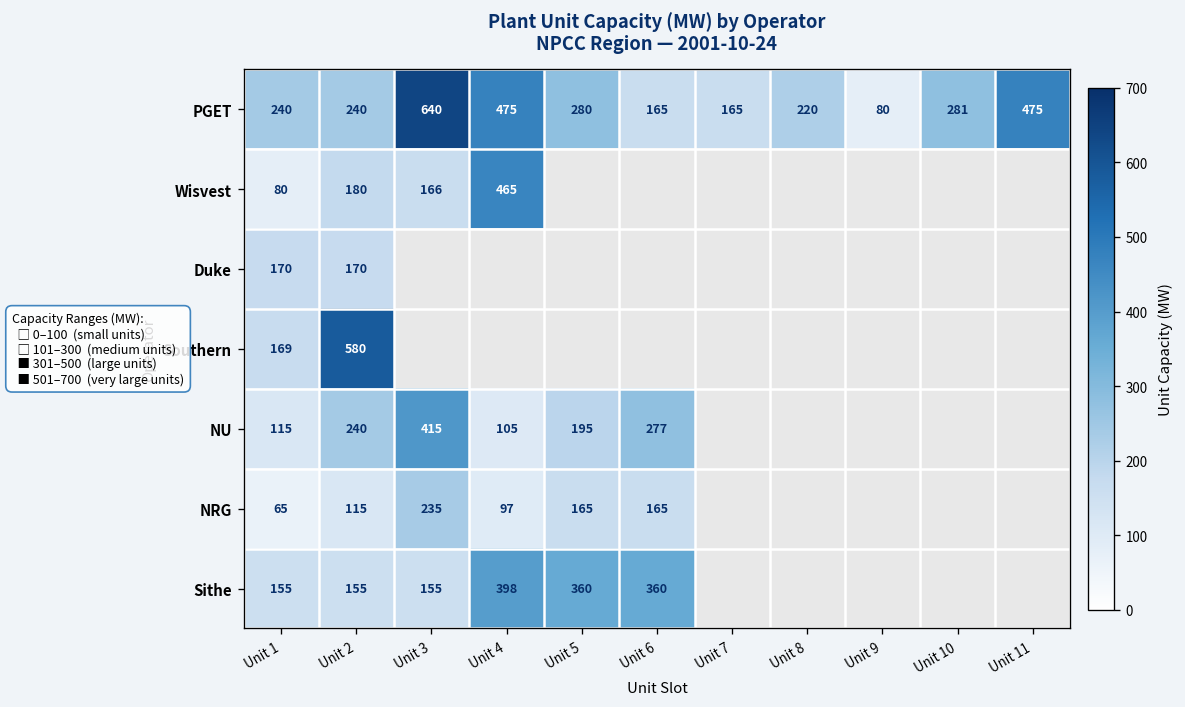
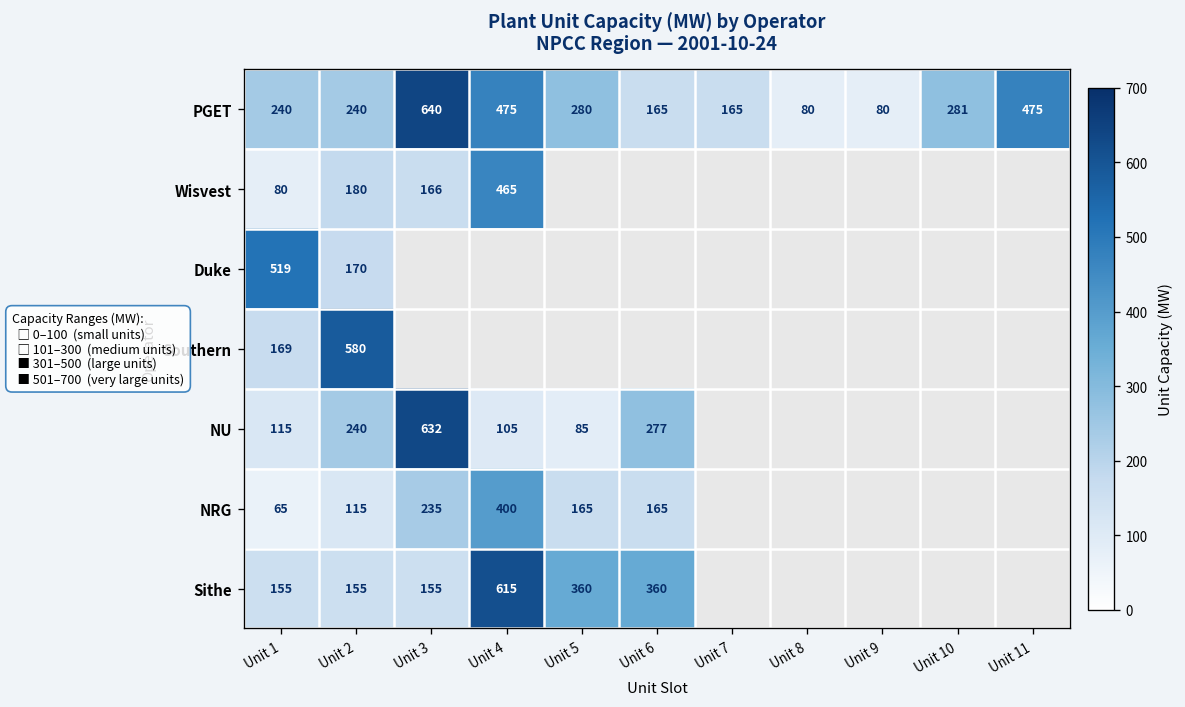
  {
    "PGET": {
      "Unit 1": 240,
      "Unit 2": 240,
      "Unit 3": 640,
      "Unit 4": 475,
      "Unit 5": 280,
      "Unit 6": 165,
      "Unit 7": 165,
-     "Unit 8": 220,
+     "Unit 8": 80,
      "Unit 9": 80,
      "Unit 10": 281,
      "Unit 11": 475
    },
    "Wisvest": {
      "Unit 1": 80,
      "Unit 2": 180,
      "Unit 3": 166,
      "Unit 4": 465
    },
    "Duke": {
-     "Unit 1": 170,
+     "Unit 1": 519,
      "Unit 2": 170
    },
    "Southern": {
      "Unit 1": 169,
      "Unit 2": 580
    },
    "NU": {
      "Unit 1": 115,
      "Unit 2": 240,
-     "Unit 3": 415,
+     "Unit 3": 632,
      "Unit 4": 105,
-     "Unit 5": 195,
+     "Unit 5": 85,
      "Unit 6": 277
    },
    "NRG": {
      "Unit 1": 65,
      "Unit 2": 115,
      "Unit 3": 235,
-     "Unit 4": 97,
+     "Unit 4": 400,
      "Unit 5": 165,
      "Unit 6": 165
    },
    "Sithe": {
      "Unit 1": 155,
      "Unit 2": 155,
      "Unit 3": 155,
-     "Unit 4": 398,
+     "Unit 4": 615,
      "Unit 5": 360,
      "Unit 6": 360
    }
  }
